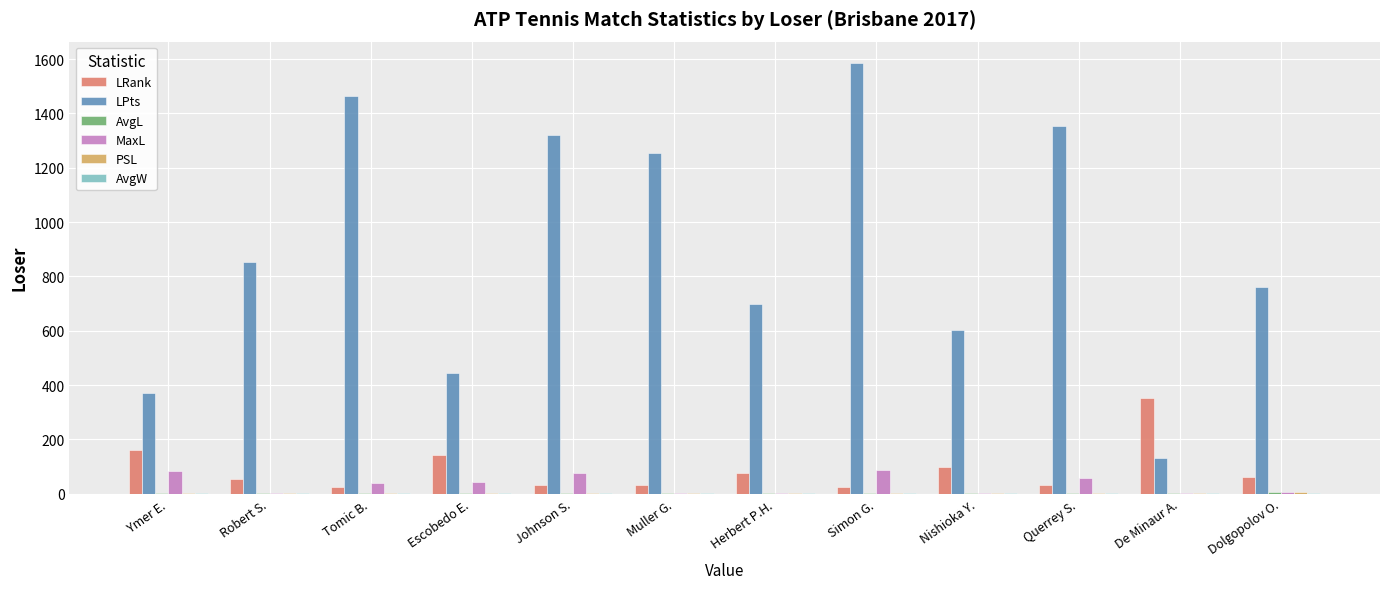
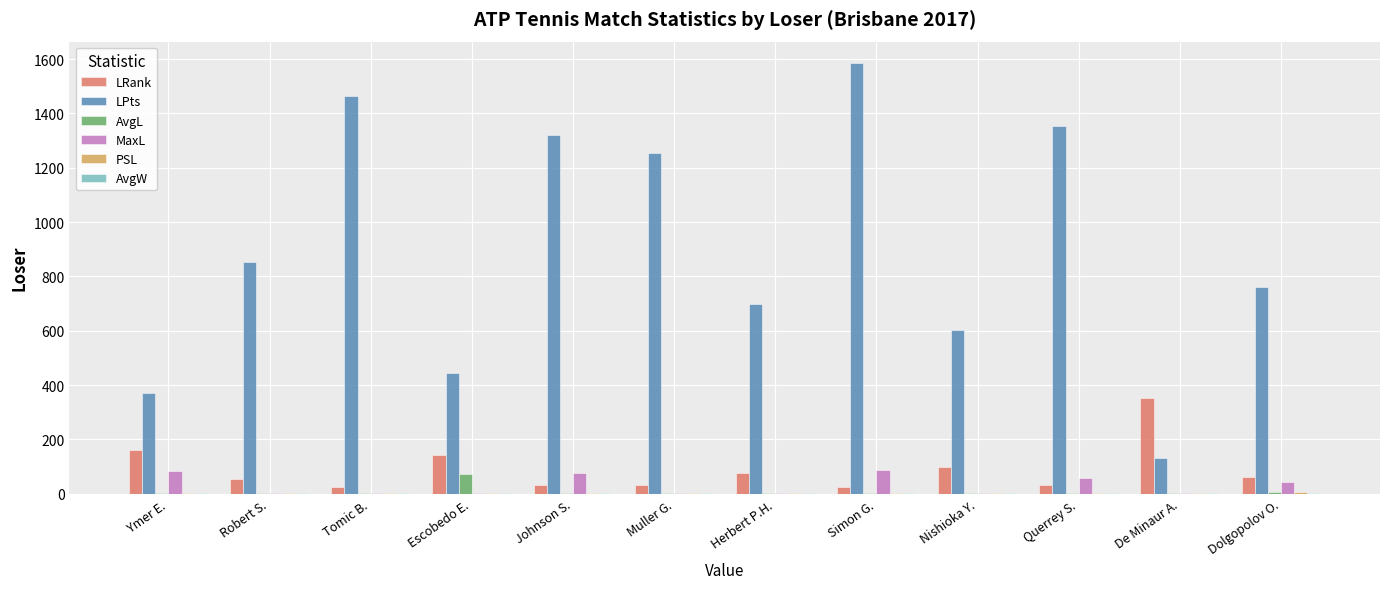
  {
    "AvgL": {
-     "Escobedo E.": 0
+     "Escobedo E.": 70
    },
    "MaxL": {
      "Ymer E.": 80,
-     "Tomic B.": 40,
-     "Escobedo E.": 40,
+     "Tomic B.": 0,
+     "Escobedo E.": 0,
      "Johnson S.": 70,
      "Simon G.": 90,
      "Querrey S.": 60,
-     "Dolgopolov O.": 10
+     "Dolgopolov O.": 40
    }
  }
